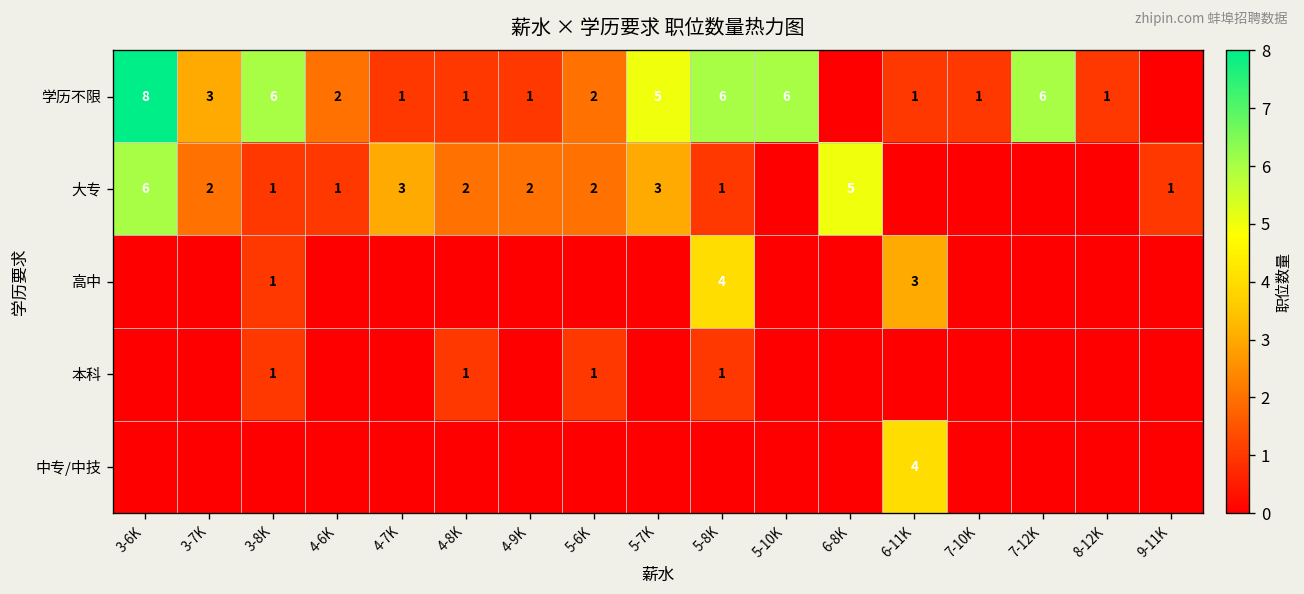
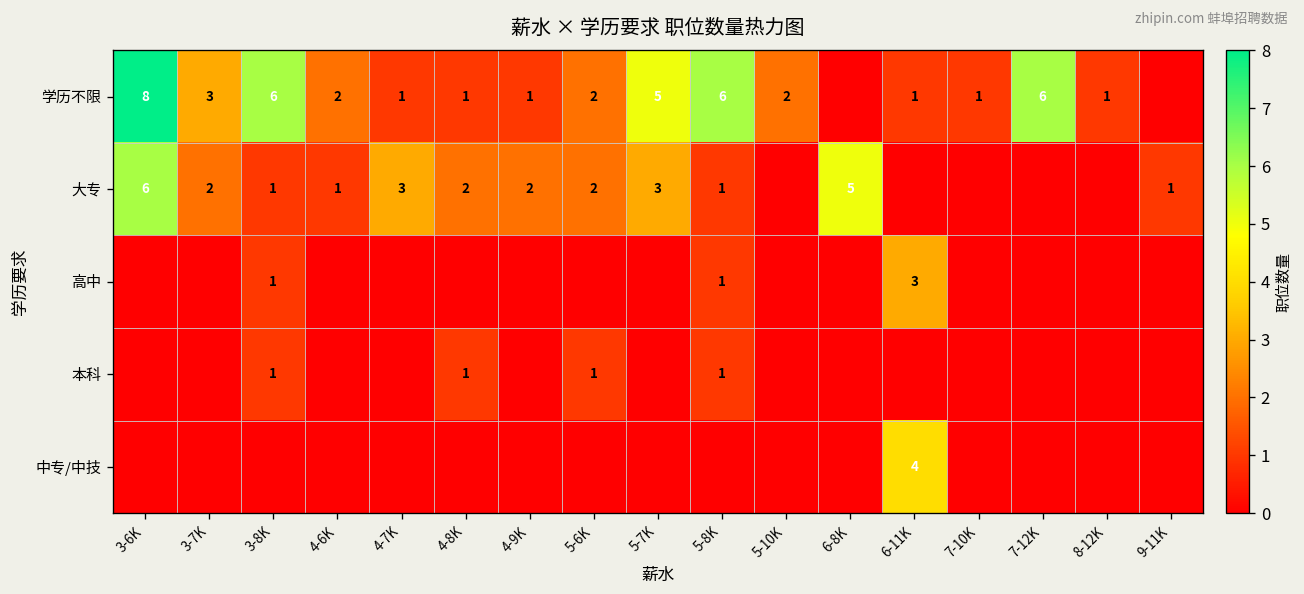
  {
    "学历不限": {
      "3-6K": 8,
      "3-7K": 3,
      "3-8K": 6,
      "4-6K": 2,
      "4-7K": 1,
      "4-8K": 1,
      "4-9K": 1,
      "5-6K": 2,
      "5-7K": 5,
      "5-8K": 6,
-     "5-10K": 6,
+     "5-10K": 2,
      "6-11K": 1,
      "7-10K": 1,
      "7-12K": 6,
      "8-12K": 1
    },
    "大专": {
      "3-6K": 6,
      "3-7K": 2,
      "3-8K": 1,
      "4-6K": 1,
      "4-7K": 3,
      "4-8K": 2,
      "4-9K": 2,
      "5-6K": 2,
      "5-7K": 3,
      "5-8K": 1,
      "6-8K": 5,
      "9-11K": 1
    },
    "高中": {
      "3-8K": 1,
-     "5-8K": 4,
+     "5-8K": 1,
      "6-11K": 3
    },
    "本科": {
      "3-8K": 1,
      "4-8K": 1,
      "5-6K": 1,
      "5-8K": 1
    },
    "中专/中技": {
      "6-11K": 4
    }
  }
